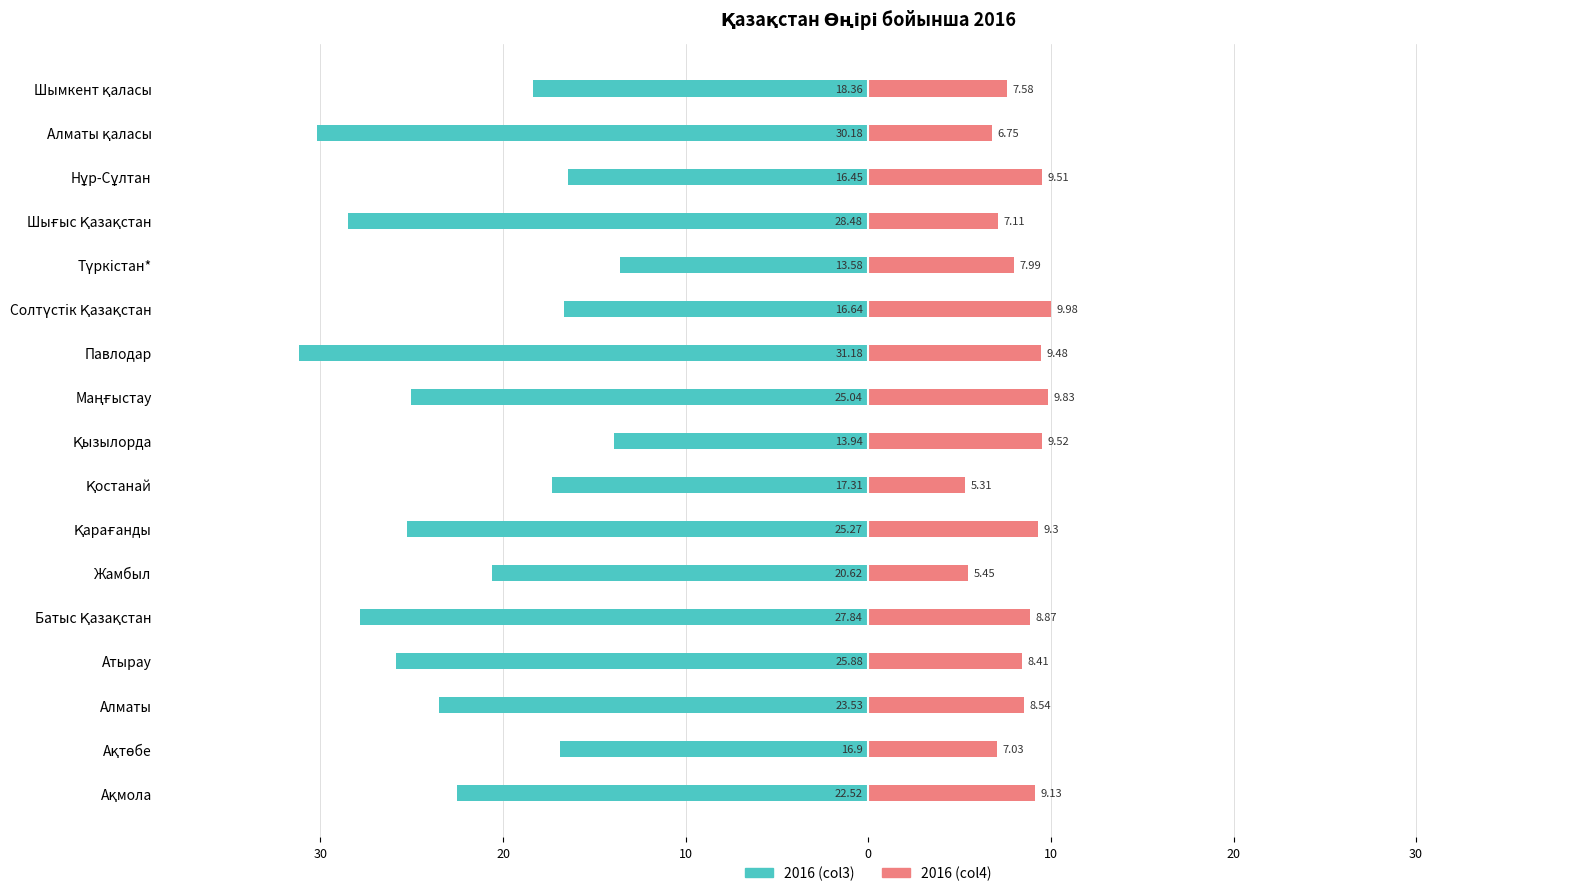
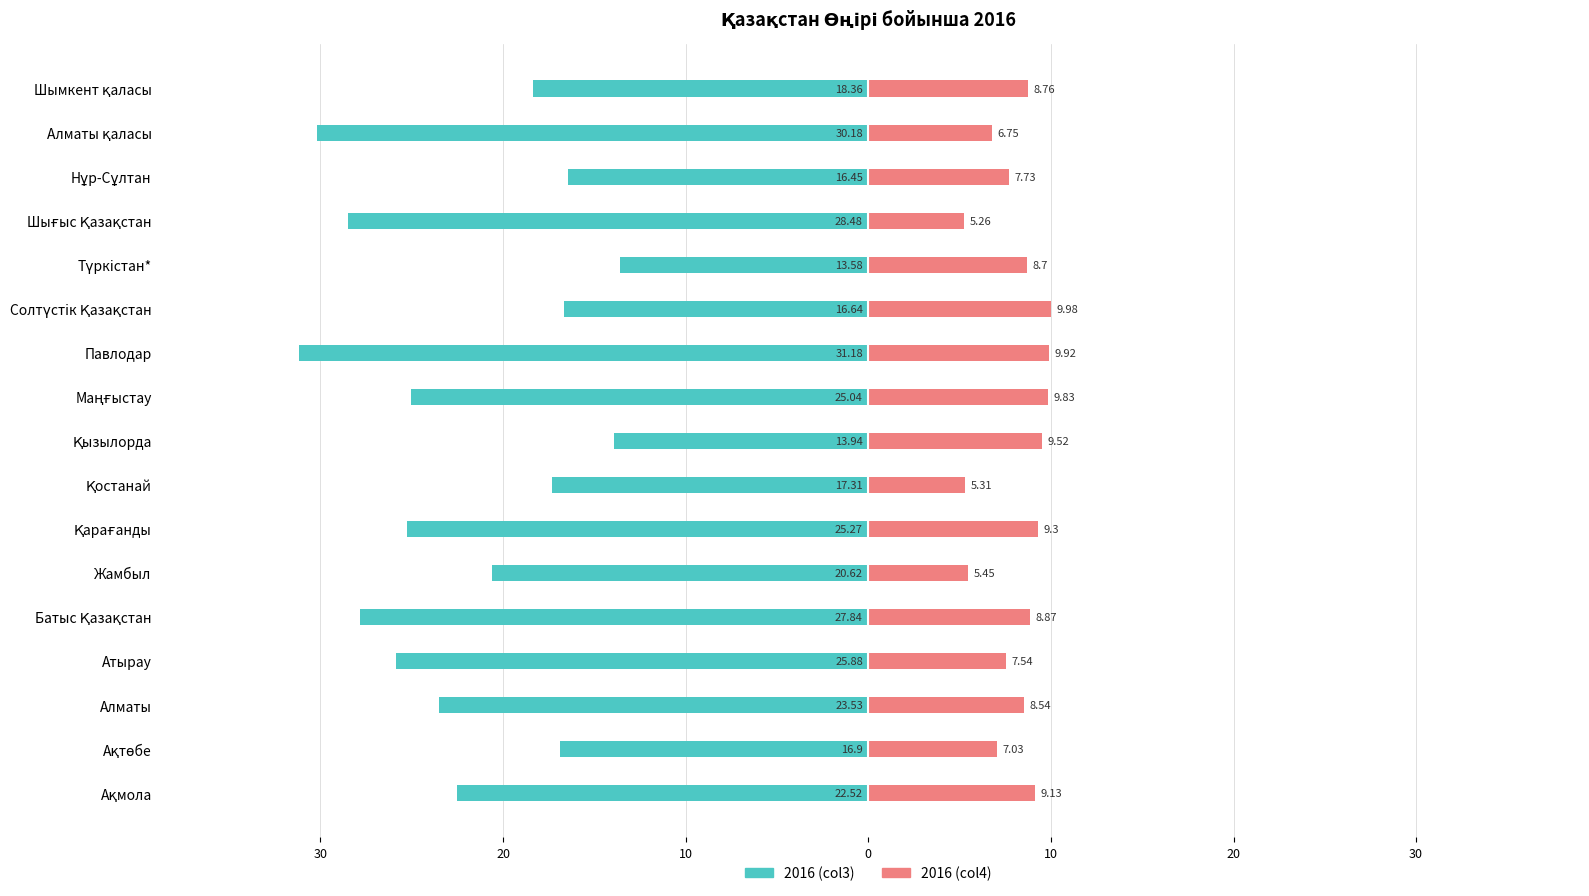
  {
    "2016 (col4)": {
-     "Шымкент қаласы": 7.58,
+     "Шымкент қаласы": 8.76,
      "Алматы қаласы": 6.75,
-     "Нұр-Сұлтан": 9.51,
-     "Шығыс Қазақстан": 7.11,
-     "Түркістан*": 7.99,
+     "Нұр-Сұлтан": 7.73,
+     "Шығыс Қазақстан": 5.26,
+     "Түркістан*": 8.7,
      "Солтүстік Қазақстан": 9.98,
-     "Павлодар": 9.48,
+     "Павлодар": 9.92,
      "Маңғыстау": 9.83,
      "Қызылорда": 9.52,
      "Қостанай": 5.31,
      "Қарағанды": 9.3,
      "Жамбыл": 5.45,
      "Батыс Қазақстан": 8.87,
-     "Атырау": 8.41,
+     "Атырау": 7.54,
      "Алматы": 8.54,
      "Ақтөбе": 7.03,
      "Ақмола": 9.13
    }
  }
